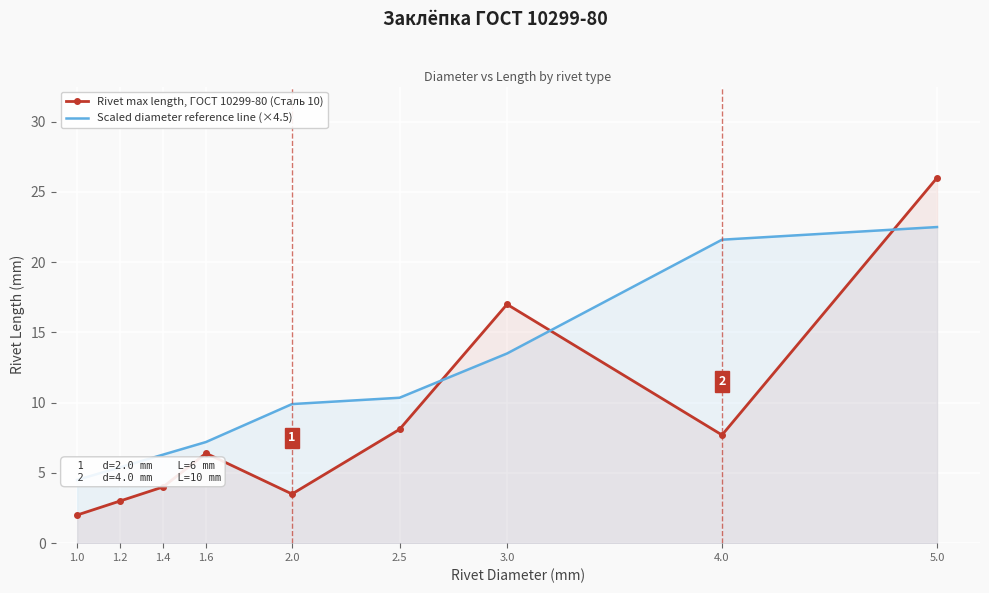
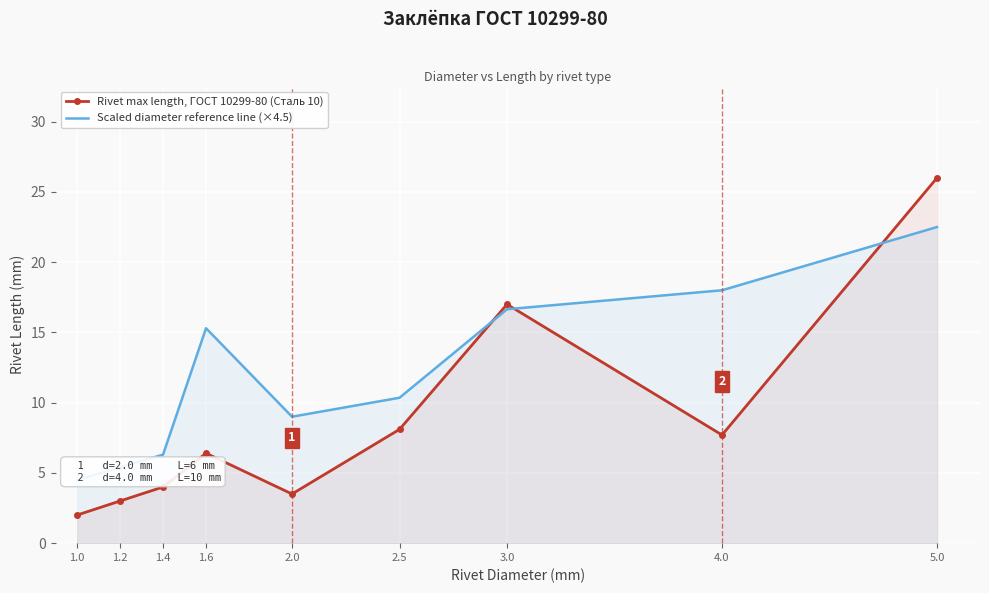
  {
    "Rivet max length, ГОСТ 10299-80 (Сталь 10)": {
      "1.0": 2.0,
      "1.2": 3.0,
      "1.6": 6.4,
      "2.0": 3.5,
      "2.5": 8.1,
      "3.0": 17.0,
      "4.0": 7.7,
      "5.0": 26.0
    },
    "Scaled diameter reference line (×4.5)": {
-     "1.6": 7.2,
-     "2.0": 9.9,
+     "1.6": 15.3,
+     "2.0": 9.0,
      "2.5": 10.4,
-     "3.0": 13.5,
-     "4.0": 21.6,
+     "3.0": 16.7,
+     "4.0": 18.0,
      "5.0": 22.5
    }
  }
